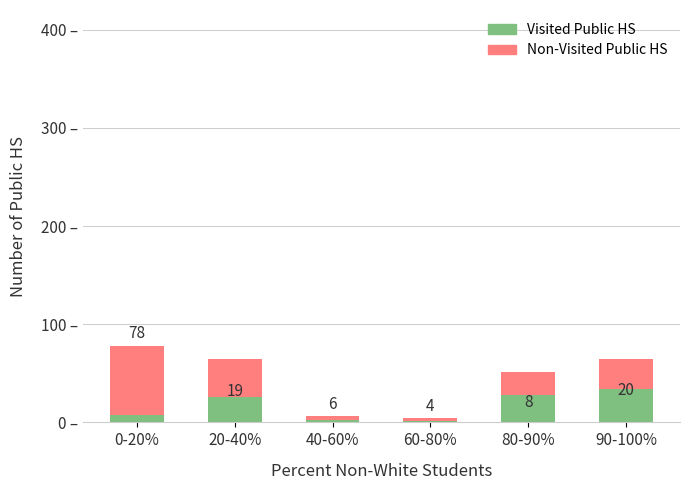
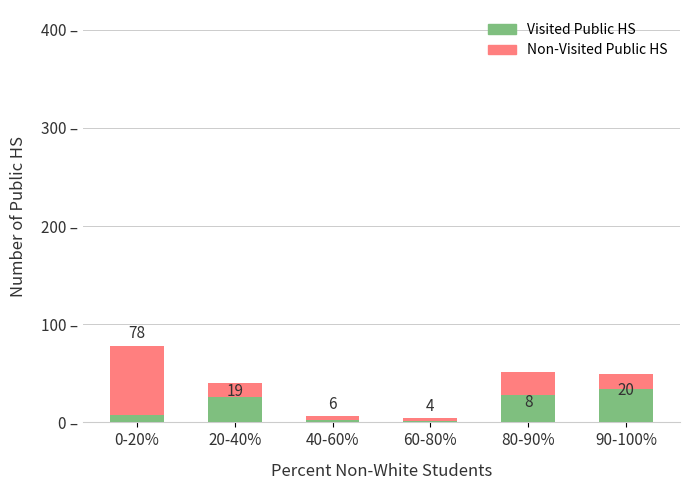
  {
    "Visited Public HS": {
      "0-20%": "10 –",
      "20-40%": "30 –"
    },
    "Non-Visited Public HS": {
-     "20-40%": "40 –",
+     "20-40%": "10 –",
      "80-90%": "20 –",
-     "90-100%": "30 –"
+     "90-100%": "20 –"
    }
  }
